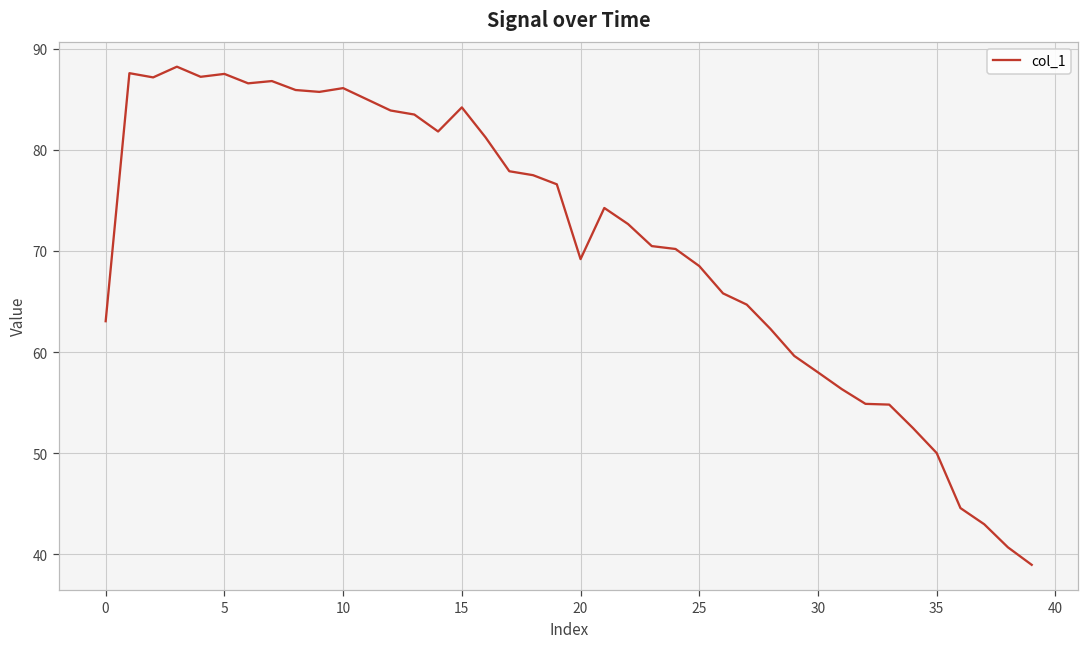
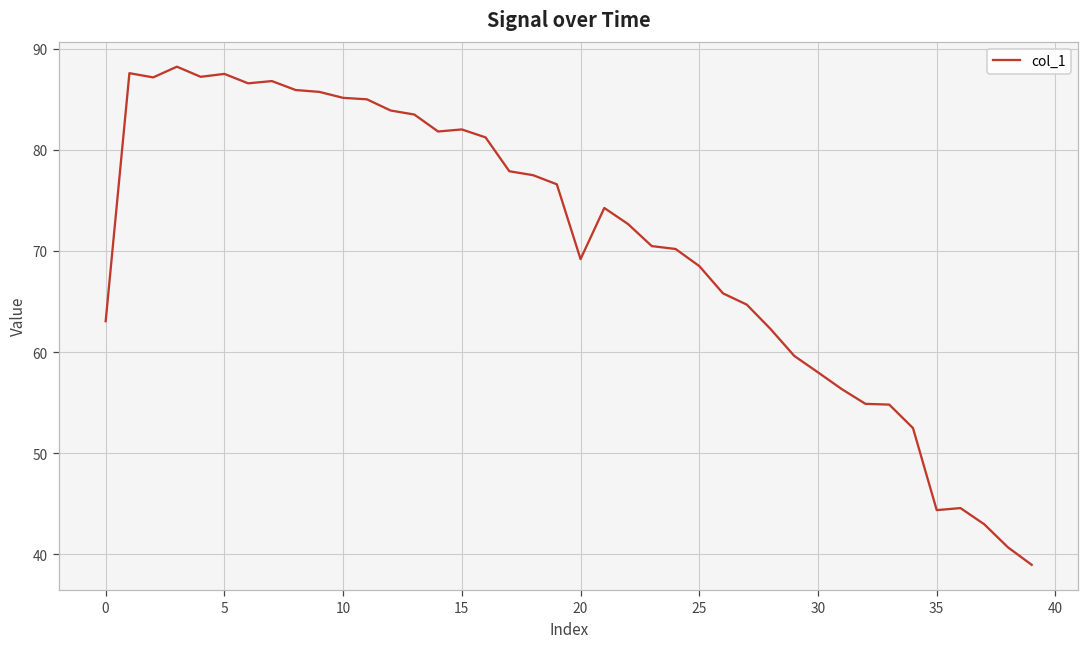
  {
    "0": 63,
    "5": 88,
-   "10": 86,
-   "15": 84,
+   "10": 85,
+   "15": 82,
    "20": 69,
    "25": 69,
    "30": 58,
-   "35": 50
+   "35": 44
  }
